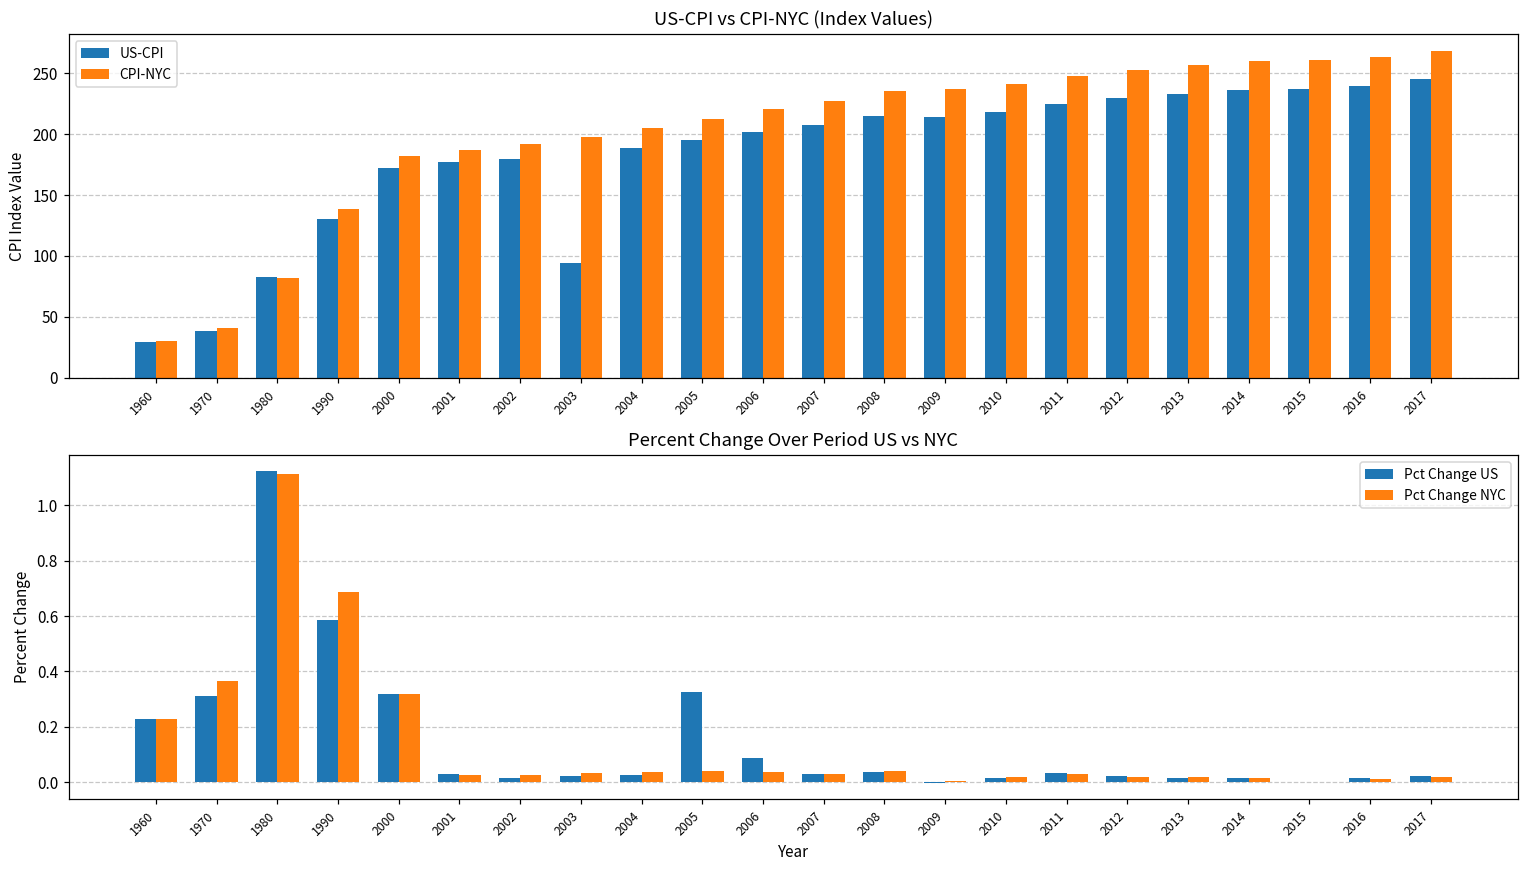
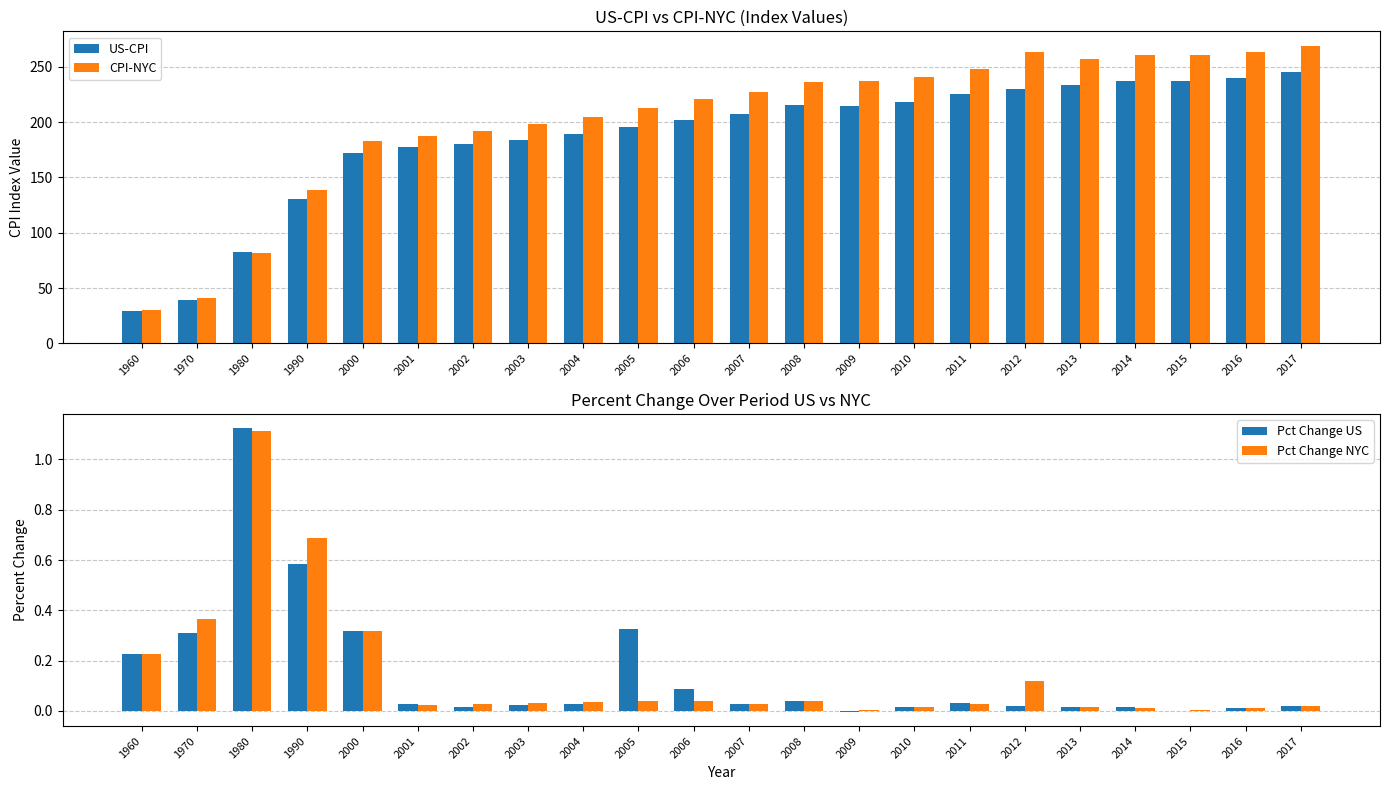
  {
    "US-CPI vs CPI-NYC (Index Values)": {
      "US-CPI": {
        "1960": 30,
        "1970": 39,
        "1980": 82,
        "1990": 131,
        "2000": 172,
        "2001": 177,
        "2002": 180,
-       "2003": 94,
+       "2003": 184,
        "2004": 189,
        "2005": 195,
        "2006": 202,
        "2007": 207,
        "2008": 215,
        "2009": 215,
        "2010": 218,
        "2011": 225,
        "2012": 230,
        "2013": 233,
        "2014": 237,
        "2015": 237,
        "2016": 240,
        "2017": 245
      },
      "CPI-NYC": {
        "1960": 30,
        "1970": 41,
        "1980": 82,
        "1990": 139,
        "2000": 183,
        "2001": 187,
        "2002": 192,
        "2003": 198,
        "2004": 205,
        "2005": 213,
        "2006": 221,
        "2007": 227,
        "2008": 236,
        "2009": 237,
        "2010": 241,
        "2011": 248,
-       "2012": 253,
+       "2012": 263,
        "2013": 257,
        "2014": 260,
        "2015": 261,
        "2016": 263,
        "2017": 269
      }
    },
    "Percent Change Over Period US vs NYC": {
      "Pct Change US": {
        "1960": 0.23,
        "1970": 0.31,
        "1980": 1.12,
        "1990": 0.59,
        "2000": 0.32,
        "2001": 0.03,
        "2002": 0.02,
        "2003": 0.02,
        "2004": 0.03,
        "2005": 0.33,
        "2006": 0.09,
        "2007": 0.03,
        "2008": 0.04,
        "2010": 0.02,
        "2011": 0.03,
        "2012": 0.02,
        "2013": 0.02,
        "2014": 0.02,
        "2016": 0.01,
        "2017": 0.02
      },
      "Pct Change NYC": {
        "1960": 0.23,
        "1970": 0.36,
        "1980": 1.11,
        "1990": 0.69,
        "2000": 0.32,
        "2001": 0.03,
        "2002": 0.03,
        "2003": 0.03,
        "2004": 0.04,
        "2005": 0.04,
        "2006": 0.04,
        "2007": 0.03,
        "2008": 0.04,
        "2010": 0.02,
        "2011": 0.03,
-       "2012": 0.02,
+       "2012": 0.12,
        "2013": 0.02,
        "2014": 0.01,
        "2016": 0.01,
        "2017": 0.02
      }
    }
  }
